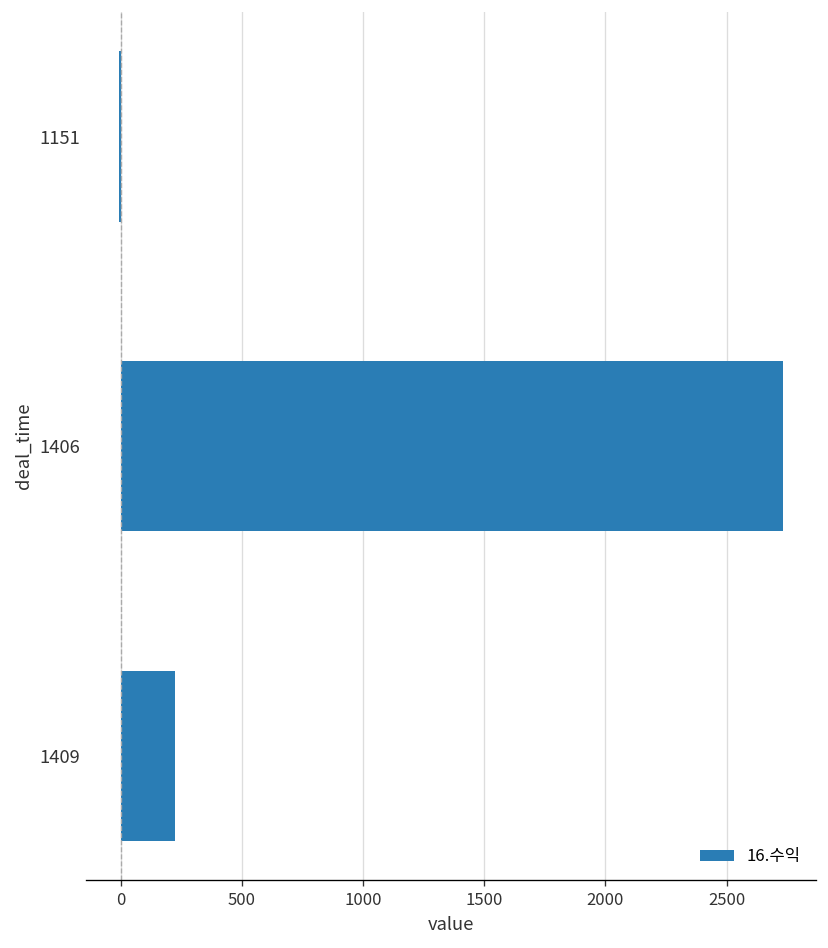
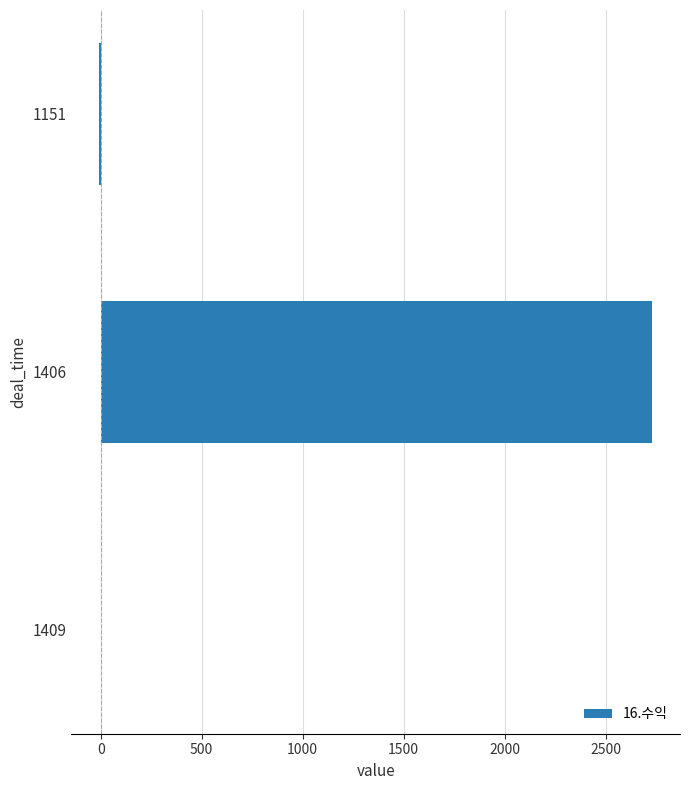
  {
    "1406": 2730,
-   "1409": 220
+   "1409": 0
  }
